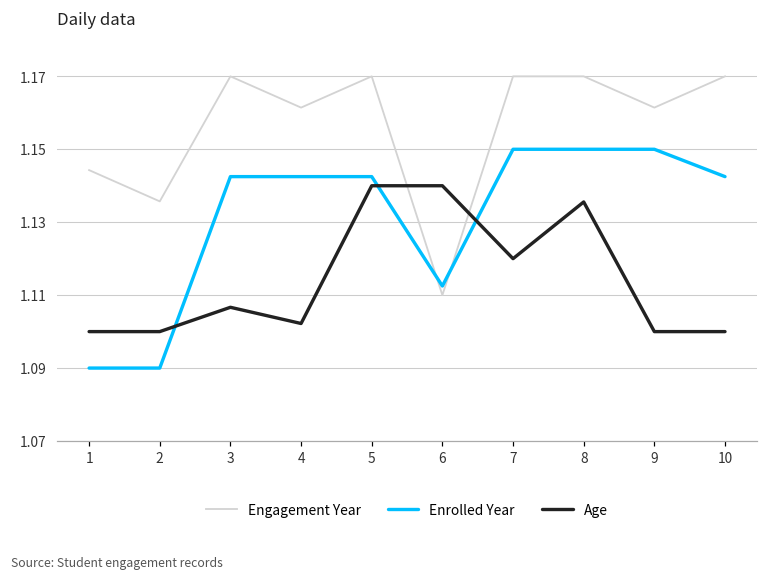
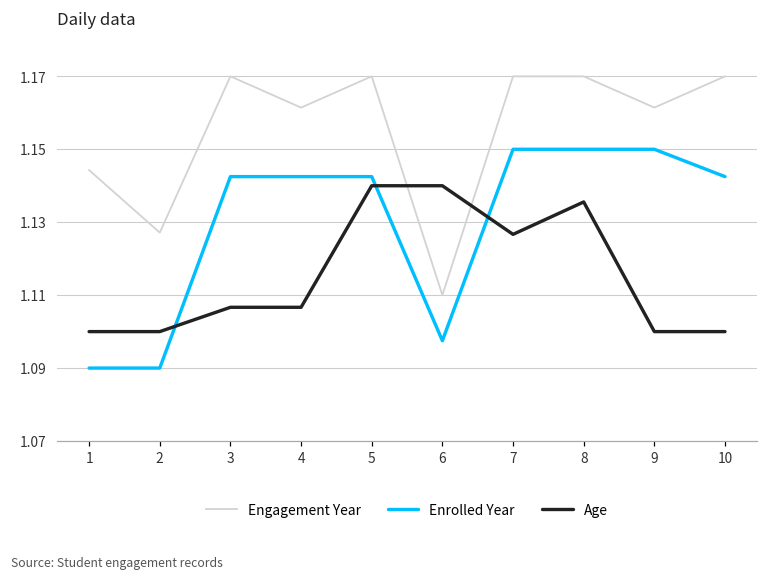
  {
    "Engagement Year": {
      "1": 1.144,
-     "2": 1.136,
+     "2": 1.127,
      "3": 1.170,
      "4": 1.161,
      "5": 1.170,
      "6": 1.110,
      "7": 1.170,
      "8": 1.170,
      "9": 1.161,
      "10": 1.170
    },
    "Enrolled Year": {
      "1": 1.090,
      "2": 1.090,
      "3": 1.142,
      "4": 1.142,
      "5": 1.142,
-     "6": 1.113,
+     "6": 1.098,
      "7": 1.150,
      "8": 1.150,
      "9": 1.150,
      "10": 1.142
    },
    "Age": {
      "1": 1.100,
      "2": 1.100,
      "3": 1.107,
-     "4": 1.102,
+     "4": 1.107,
      "5": 1.140,
      "6": 1.140,
-     "7": 1.120,
+     "7": 1.127,
      "8": 1.136,
      "9": 1.100,
      "10": 1.100
    }
  }
